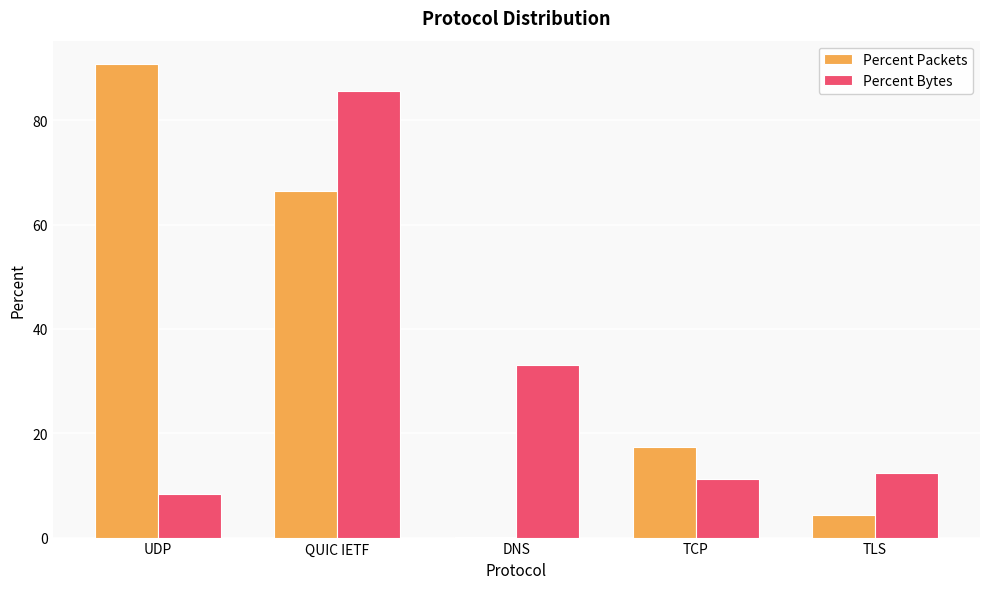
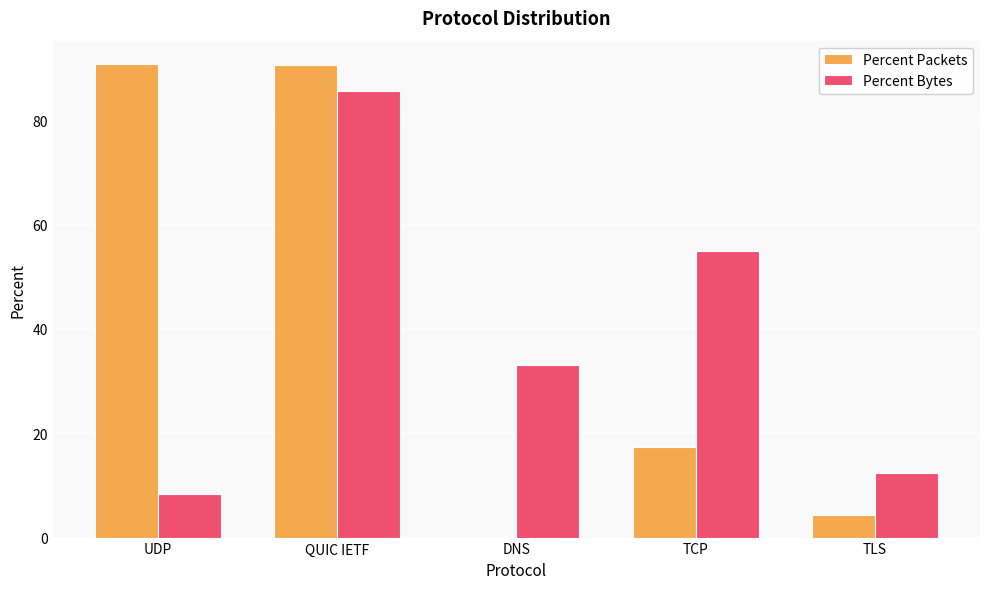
  {
    "Percent Packets": {
      "UDP": 91,
-     "QUIC IETF": 66,
+     "QUIC IETF": 91,
      "TCP": 17,
      "TLS": 4
    },
    "Percent Bytes": {
      "UDP": 8,
      "QUIC IETF": 86,
      "DNS": 33,
-     "TCP": 11,
+     "TCP": 55,
      "TLS": 12
    }
  }
